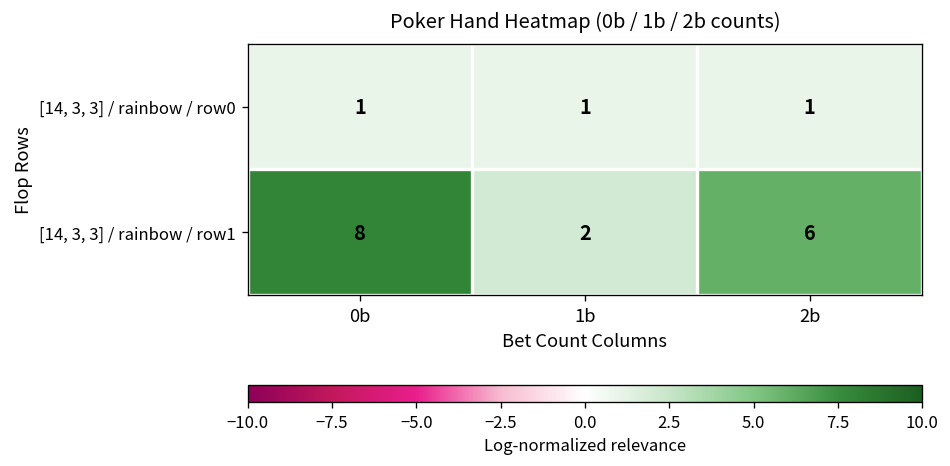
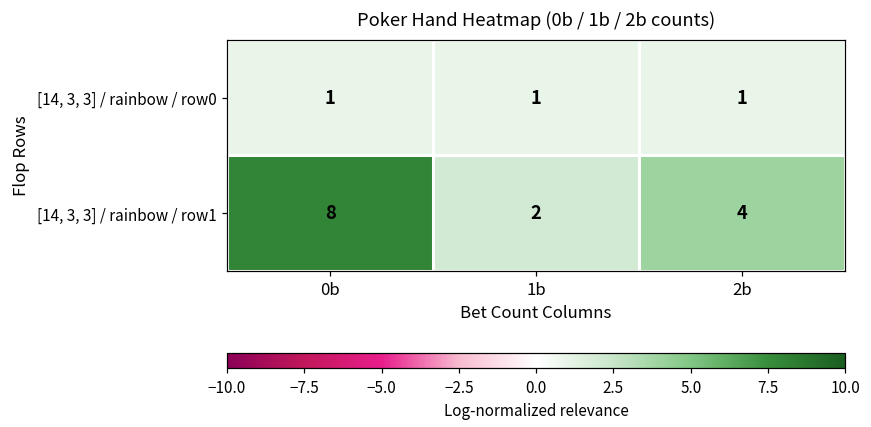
  {
    "[14, 3, 3] / rainbow / row0": {
      "0b": 1,
      "1b": 1,
      "2b": 1
    },
    "[14, 3, 3] / rainbow / row1": {
      "0b": 8,
      "1b": 2,
-     "2b": 6
+     "2b": 4
    }
  }
